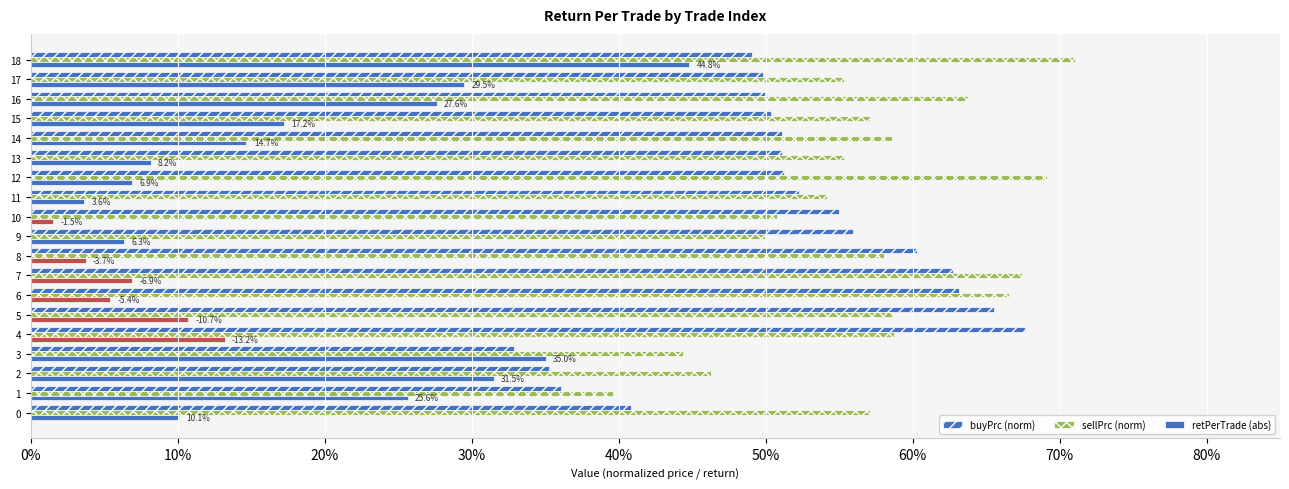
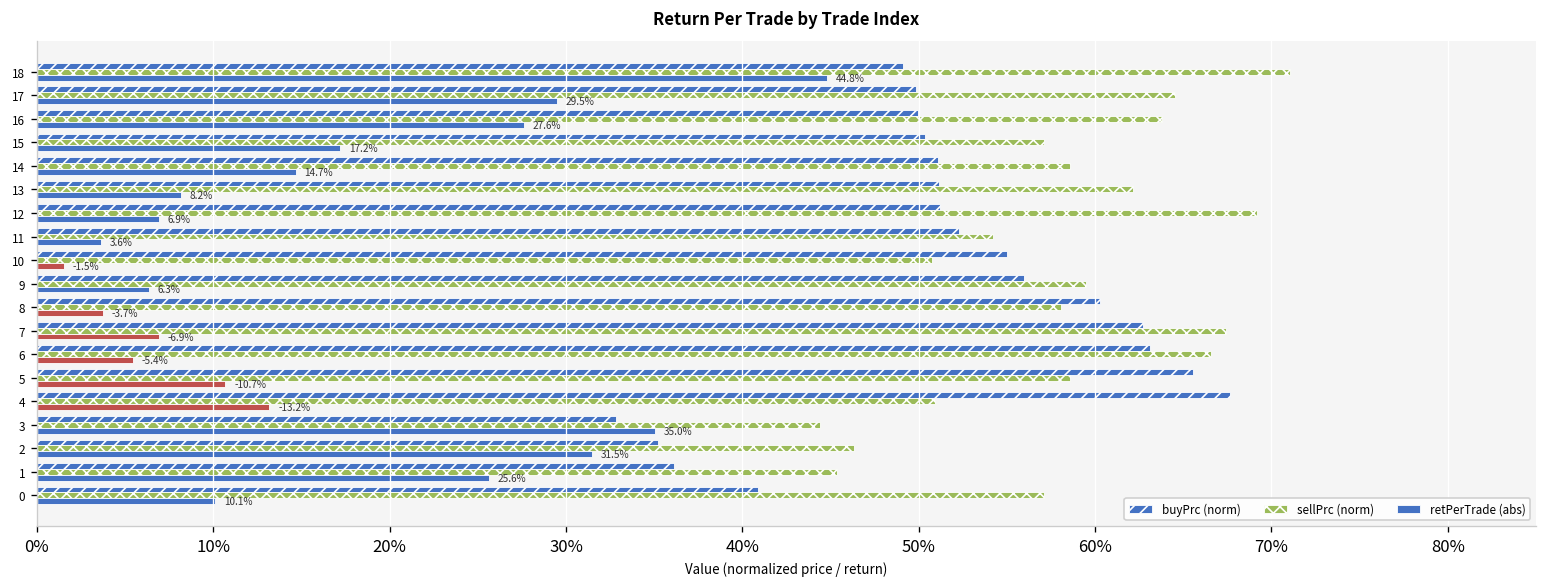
  {
    "sellPrc (norm)": {
      "18": "71.1%",
-     "17": "55.3%",
+     "17": "64.5%",
      "16": "63.8%",
      "15": "57.1%",
      "14": "58.6%",
-     "13": "55.3%",
+     "13": "62.1%",
      "12": "69.2%",
      "11": "54.2%",
      "10": "50.8%",
-     "9": "49.9%",
+     "9": "59.5%",
      "8": "58.0%",
      "7": "67.4%",
      "6": "66.6%",
      "5": "58.6%",
-     "4": "58.7%",
+     "4": "50.9%",
      "3": "44.4%",
      "2": "46.3%",
-     "1": "39.6%",
+     "1": "45.4%",
      "0": "57.1%"
    }
  }
